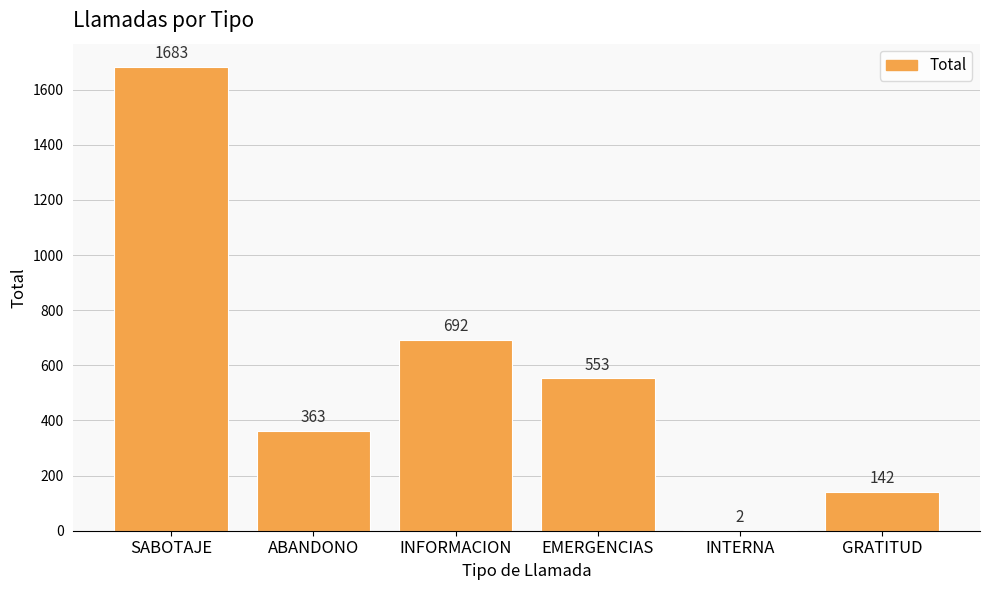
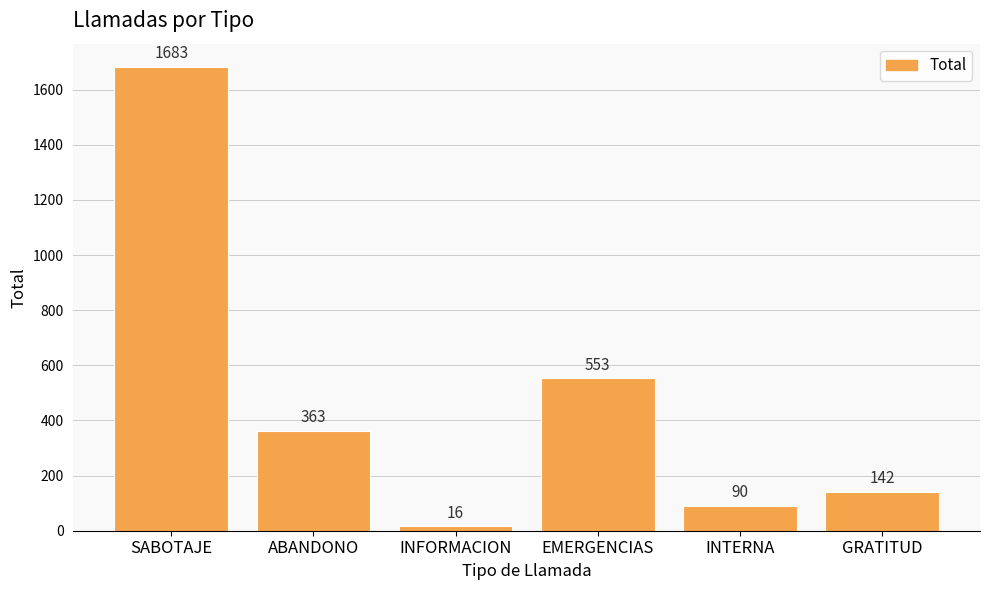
  {
    "SABOTAJE": 1683,
    "ABANDONO": 363,
-   "INFORMACION": 692,
+   "INFORMACION": 16,
    "EMERGENCIAS": 553,
-   "INTERNA": 2,
+   "INTERNA": 90,
    "GRATITUD": 142
  }
